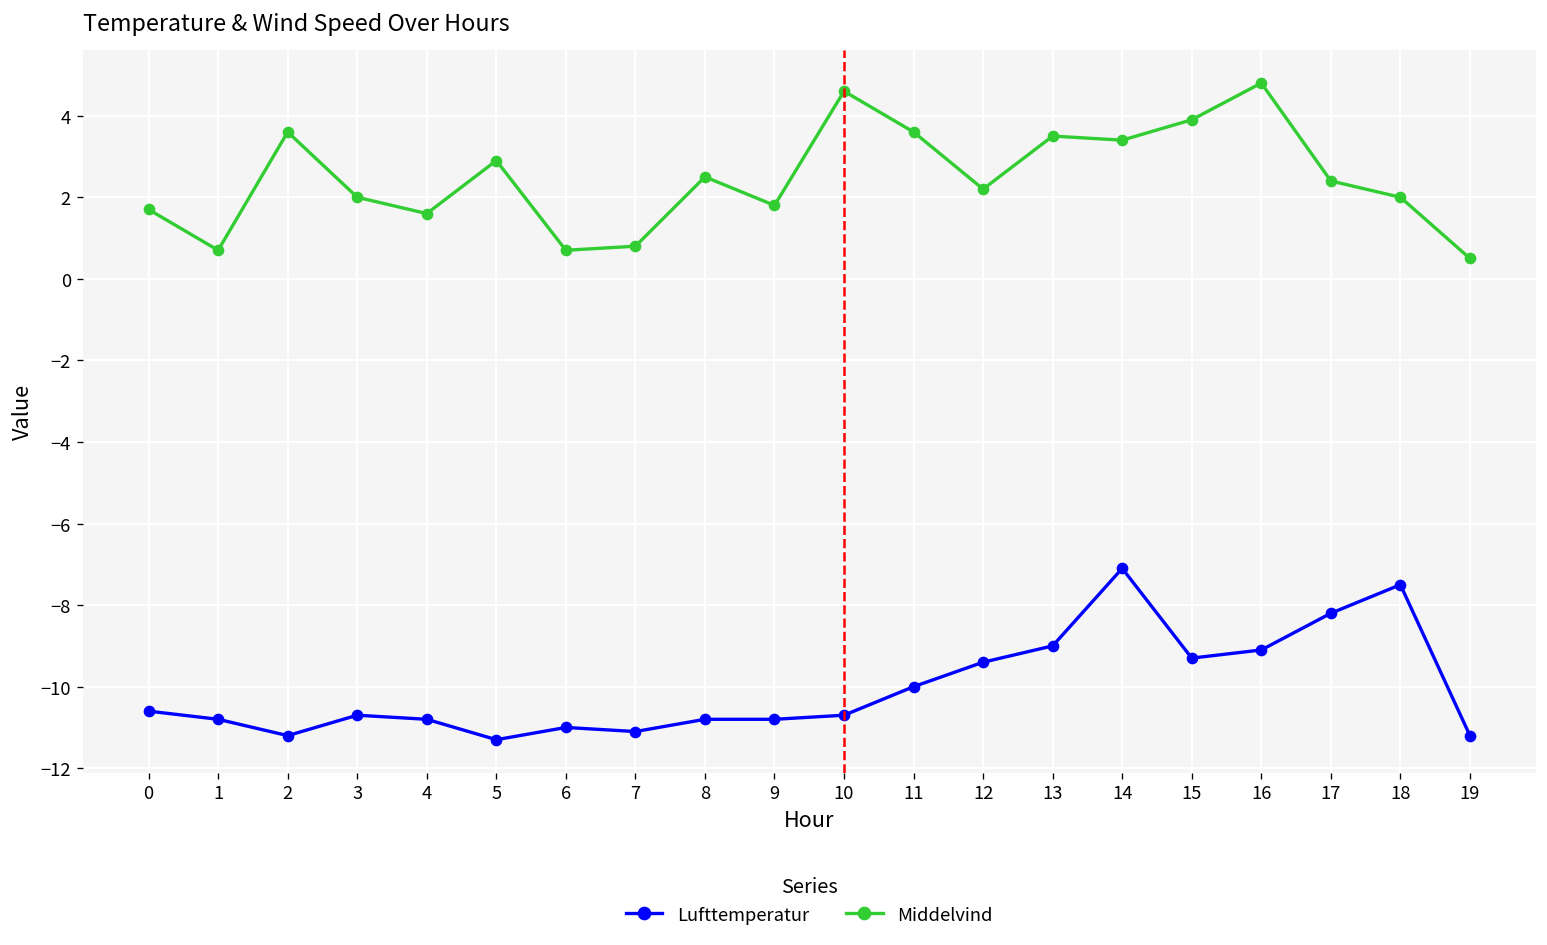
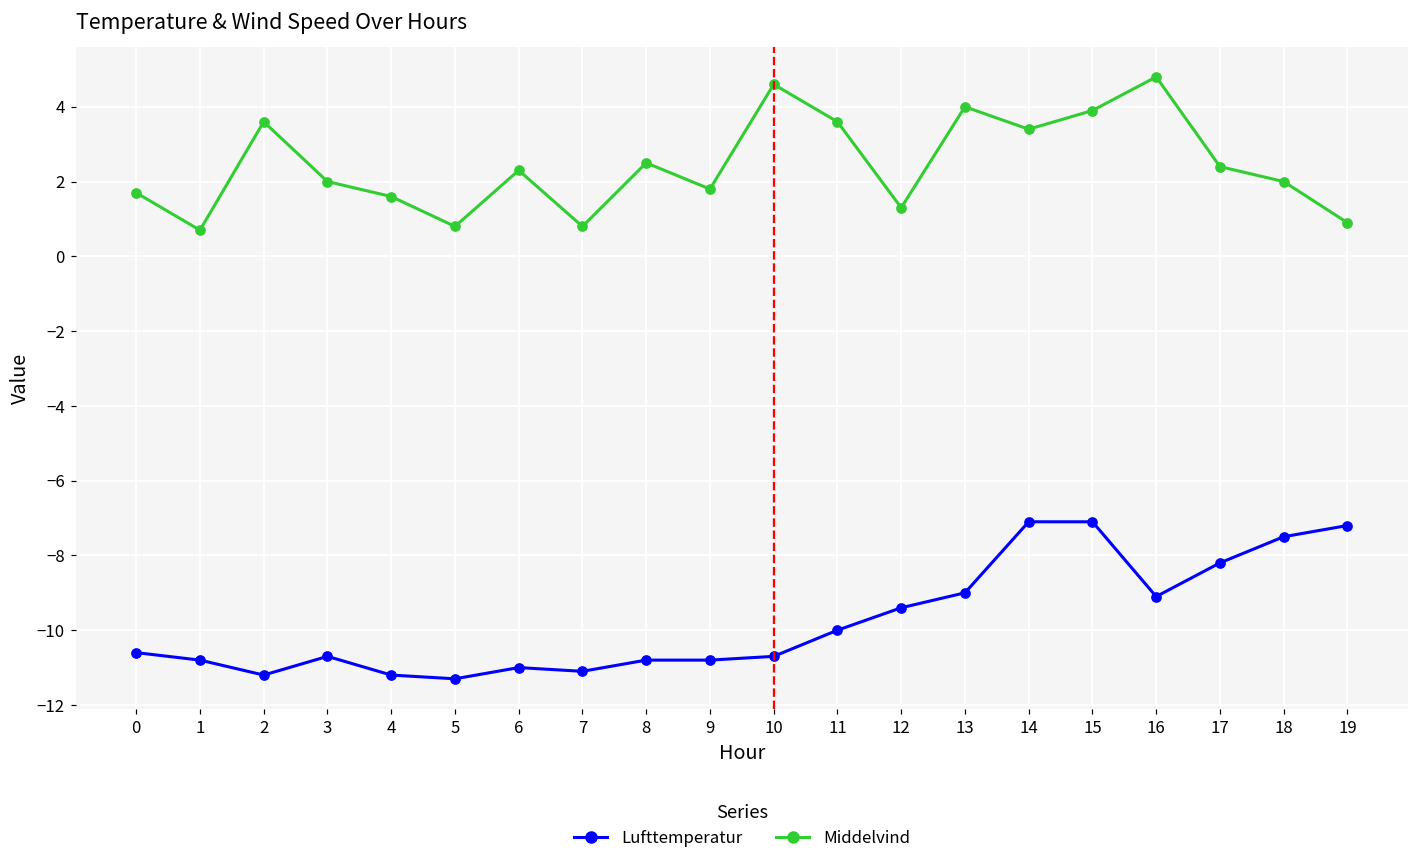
  {
    "Lufttemperatur": {
      "0": -10.6,
      "1": -10.8,
      "2": -11.2,
      "3": -10.7,
-     "4": -10.8,
+     "4": -11.2,
      "5": -11.3,
      "6": -11.0,
      "7": -11.1,
      "8": -10.8,
      "9": -10.8,
      "10": -10.7,
      "11": -10.0,
      "12": -9.4,
      "13": -9.0,
      "14": -7.1,
-     "15": -9.3,
+     "15": -7.1,
      "16": -9.1,
      "17": -8.2,
      "18": -7.5,
-     "19": -11.2
+     "19": -7.2
    },
    "Middelvind": {
      "0": 1.7,
      "1": 0.7,
      "2": 3.6,
      "3": 2.0,
      "4": 1.6,
-     "5": 2.9,
-     "6": 0.7,
+     "5": 0.8,
+     "6": 2.3,
      "7": 0.8,
      "8": 2.5,
      "9": 1.8,
      "10": 4.6,
      "11": 3.6,
-     "12": 2.2,
-     "13": 3.5,
+     "12": 1.3,
+     "13": 4.0,
      "14": 3.4,
      "15": 3.9,
      "16": 4.8,
      "17": 2.4,
      "18": 2.0,
-     "19": 0.5
+     "19": 0.9
    }
  }
